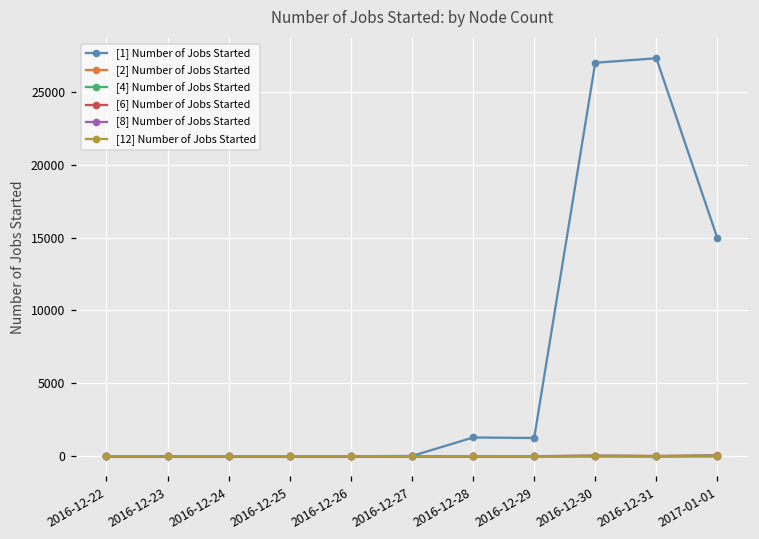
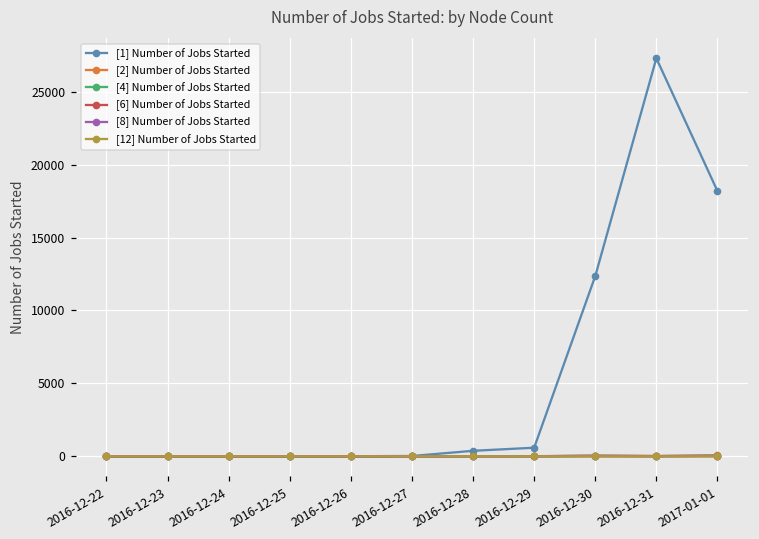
  {
    "[1] Number of Jobs Started": {
-     "2016-12-28": 1300,
-     "2016-12-29": 1300,
-     "2016-12-30": 27000,
+     "2016-12-28": 400,
+     "2016-12-29": 600,
+     "2016-12-30": 12400,
      "2016-12-31": 27300,
-     "2017-01-01": 14900
+     "2017-01-01": 18200
    }
  }
